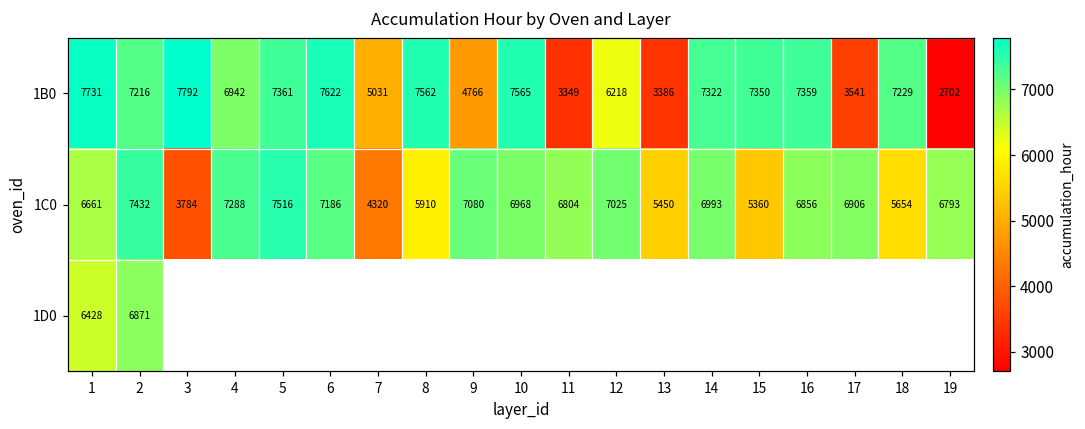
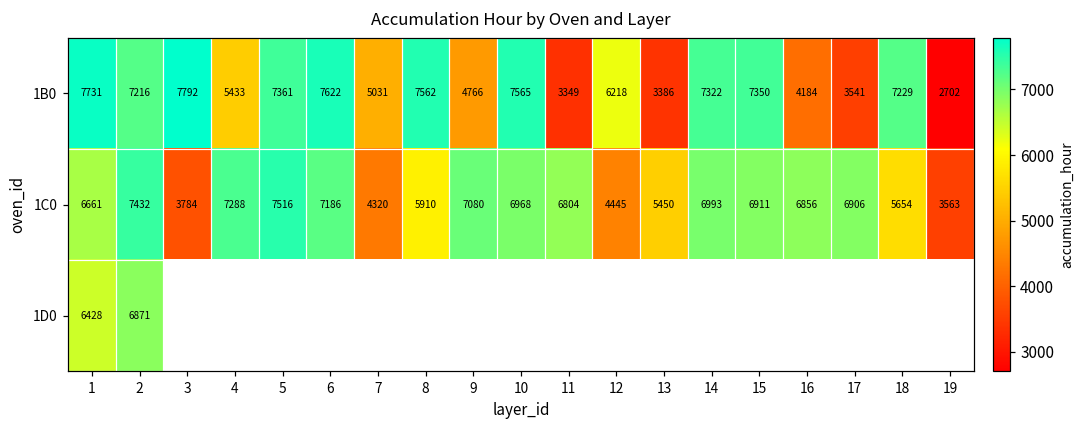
  {
    "1B0": {
      "1": 7731,
      "2": 7216,
      "3": 7792,
-     "4": 6942,
+     "4": 5433,
      "5": 7361,
      "6": 7622,
      "7": 5031,
      "8": 7562,
      "9": 4766,
      "10": 7565,
      "11": 3349,
      "12": 6218,
      "13": 3386,
      "14": 7322,
      "15": 7350,
-     "16": 7359,
+     "16": 4184,
      "17": 3541,
      "18": 7229,
      "19": 2702
    },
    "1C0": {
      "1": 6661,
      "2": 7432,
      "3": 3784,
      "4": 7288,
      "5": 7516,
      "6": 7186,
      "7": 4320,
      "8": 5910,
      "9": 7080,
      "10": 6968,
      "11": 6804,
-     "12": 7025,
+     "12": 4445,
      "13": 5450,
      "14": 6993,
-     "15": 5360,
+     "15": 6911,
      "16": 6856,
      "17": 6906,
      "18": 5654,
-     "19": 6793
+     "19": 3563
    },
    "1D0": {
      "1": 6428,
      "2": 6871
    }
  }
